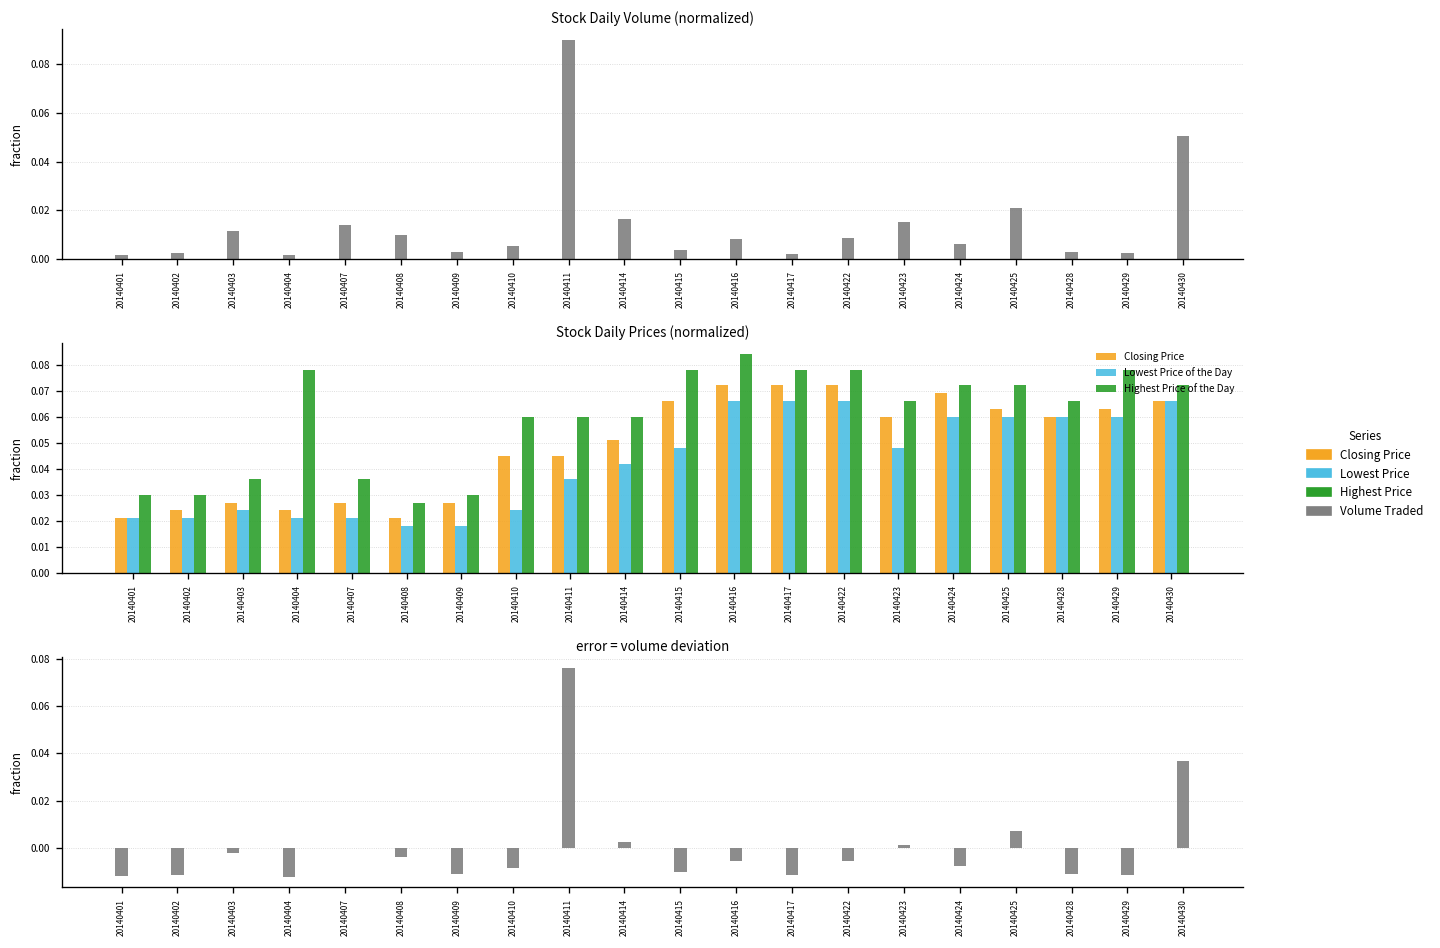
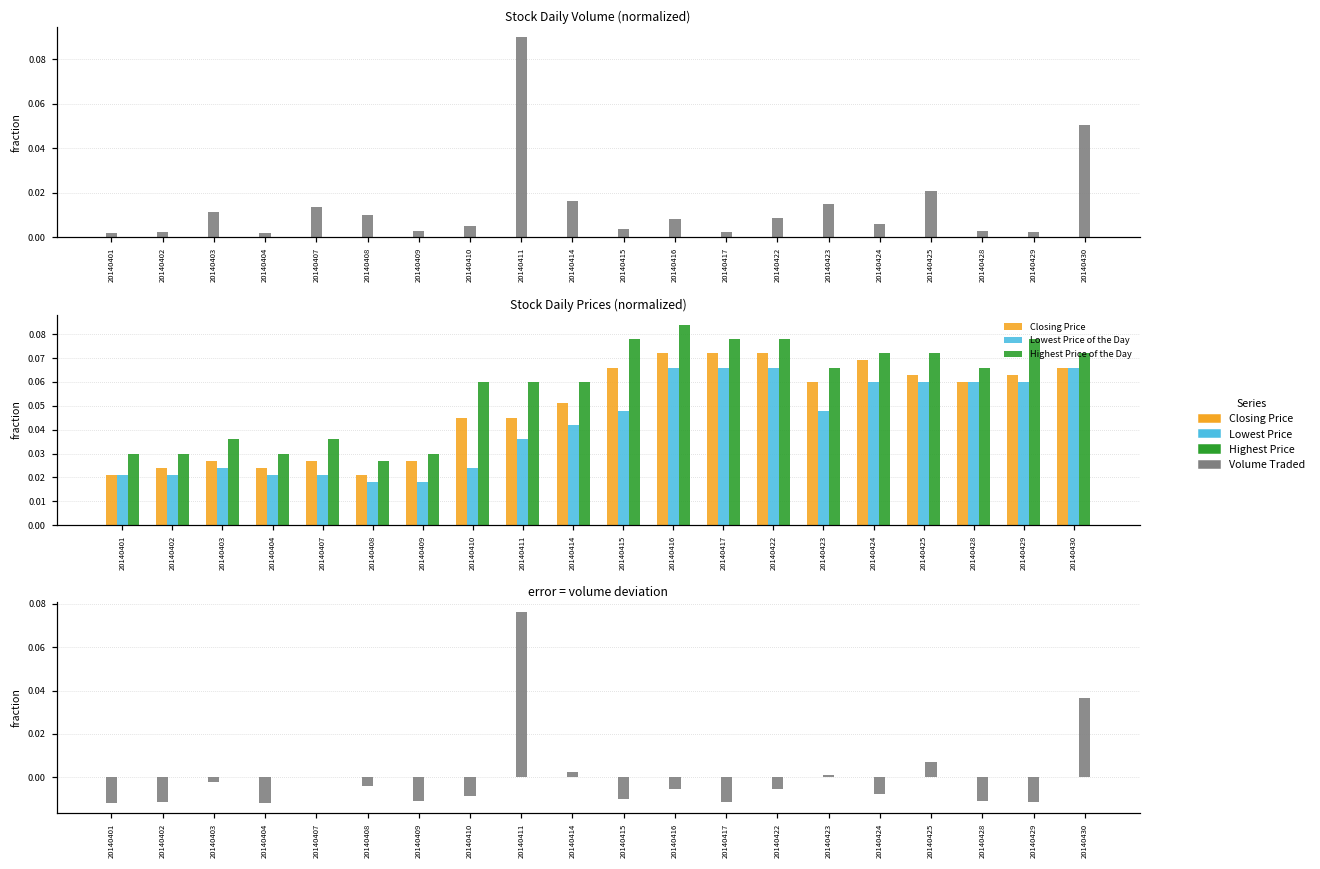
  {
    "Stock Daily Volume (normalized)": {
      "20140401": 0.002,
      "20140402": 0.003,
      "20140403": 0.011,
      "20140404": 0.002,
      "20140407": 0.014,
      "20140408": 0.010,
      "20140409": 0.003,
      "20140410": 0.005,
      "20140411": 0.090,
      "20140414": 0.016,
      "20140415": 0.004,
      "20140416": 0.008,
      "20140417": 0.002,
      "20140422": 0.009,
      "20140423": 0.015,
      "20140424": 0.006,
      "20140425": 0.021,
      "20140428": 0.003,
      "20140429": 0.002,
      "20140430": 0.051
    },
    "Stock Daily Prices (normalized)": {
      "Closing Price": {
        "20140401": 0.021,
        "20140402": 0.024,
        "20140403": 0.027,
        "20140404": 0.024,
        "20140407": 0.027,
        "20140408": 0.021,
        "20140409": 0.027,
        "20140410": 0.045,
        "20140411": 0.045,
        "20140414": 0.051,
        "20140415": 0.066,
        "20140416": 0.072,
        "20140417": 0.072,
        "20140422": 0.072,
        "20140423": 0.060,
        "20140424": 0.069,
        "20140425": 0.063,
        "20140428": 0.060,
        "20140429": 0.063,
        "20140430": 0.066
      },
      "Lowest Price of the Day": {
        "20140401": 0.021,
        "20140402": 0.021,
        "20140403": 0.024,
        "20140404": 0.021,
        "20140407": 0.021,
        "20140408": 0.018,
        "20140409": 0.018,
        "20140410": 0.024,
        "20140411": 0.036,
        "20140414": 0.042,
        "20140415": 0.048,
        "20140416": 0.066,
        "20140417": 0.066,
        "20140422": 0.066,
        "20140423": 0.048,
        "20140424": 0.060,
        "20140425": 0.060,
        "20140428": 0.060,
        "20140429": 0.060,
        "20140430": 0.066
      },
      "Highest Price of the Day": {
        "20140401": 0.030,
        "20140402": 0.030,
        "20140403": 0.036,
-       "20140404": 0.078,
+       "20140404": 0.030,
        "20140407": 0.036,
        "20140408": 0.027,
        "20140409": 0.030,
        "20140410": 0.060,
        "20140411": 0.060,
        "20140414": 0.060,
        "20140415": 0.078,
        "20140416": 0.084,
        "20140417": 0.078,
        "20140422": 0.078,
        "20140423": 0.066,
        "20140424": 0.072,
        "20140425": 0.072,
        "20140428": 0.066,
        "20140429": 0.078,
        "20140430": 0.072
      }
    },
    "error = volume deviation": {
      "20140401": -0.012,
      "20140402": -0.011,
      "20140403": -0.002,
      "20140404": -0.012,
      "20140408": -0.004,
      "20140409": -0.011,
      "20140410": -0.009,
      "20140411": 0.076,
      "20140414": 0.003,
      "20140415": -0.010,
      "20140416": -0.006,
      "20140417": -0.012,
      "20140422": -0.005,
      "20140424": -0.008,
      "20140425": 0.007,
      "20140428": -0.011,
      "20140429": -0.011,
      "20140430": 0.037
    }
  }
